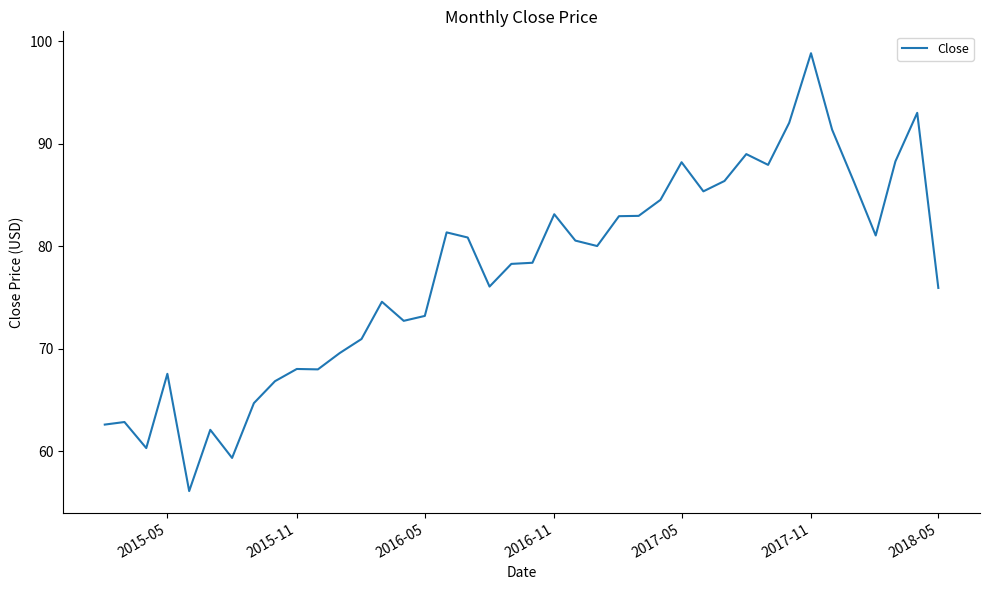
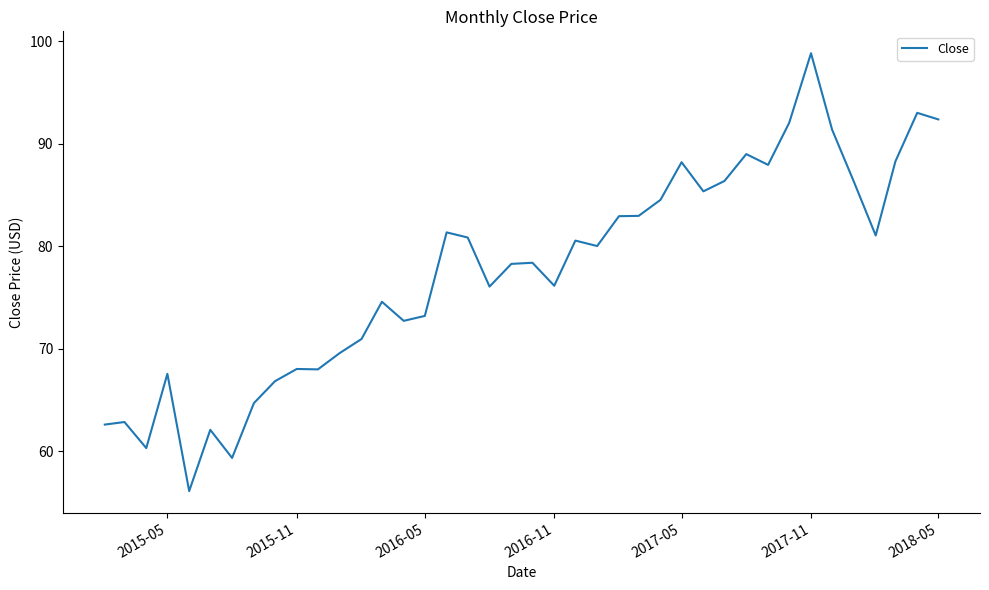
  {
    "2015-05": 67.6,
    "2015-11": 68.0,
    "2016-05": 73.2,
-   "2016-11": 83.1,
+   "2016-11": 76.2,
    "2017-05": 88.2,
    "2017-11": 98.8,
-   "2018-05": 75.9
+   "2018-05": 92.4
  }
